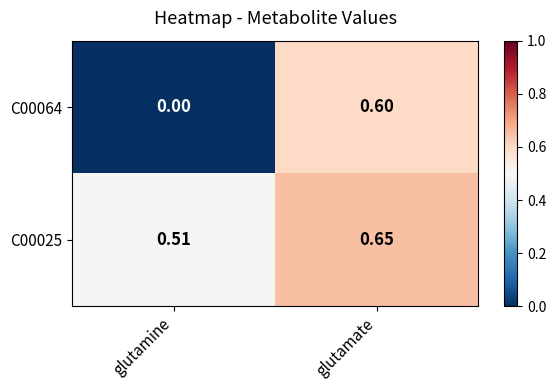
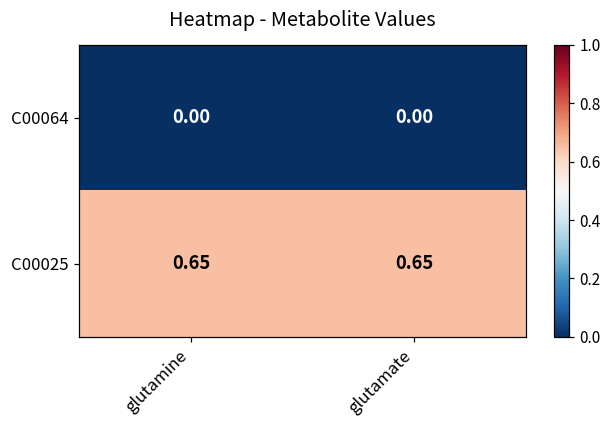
  {
    "C00064": {
      "glutamine": 0.00,
-     "glutamate": 0.60
+     "glutamate": 0.00
    },
    "C00025": {
-     "glutamine": 0.51,
+     "glutamine": 0.65,
      "glutamate": 0.65
    }
  }
